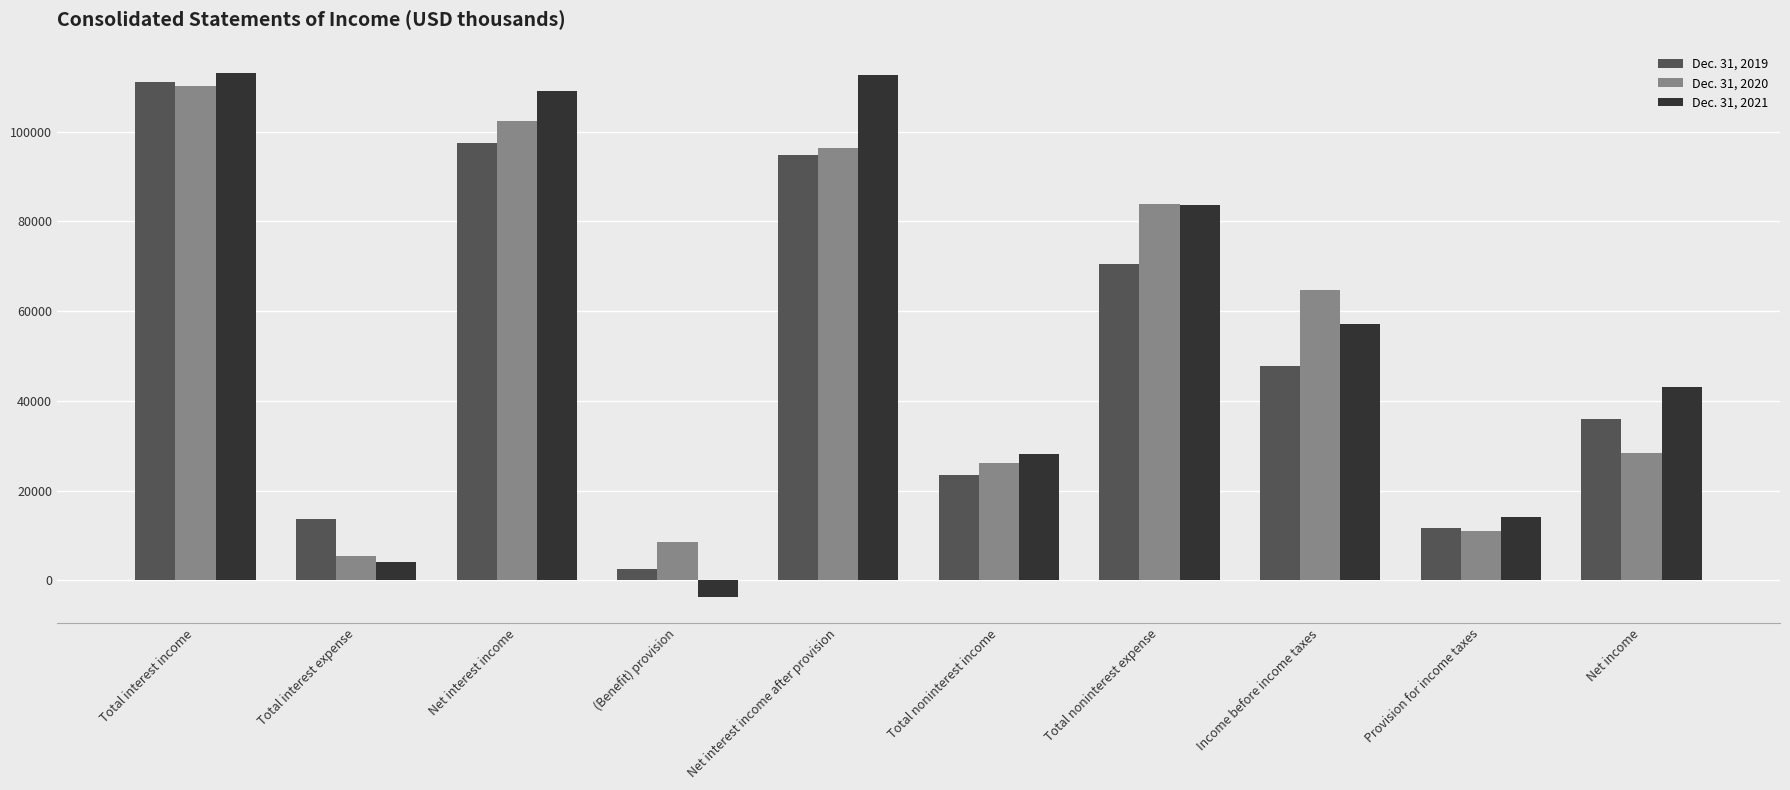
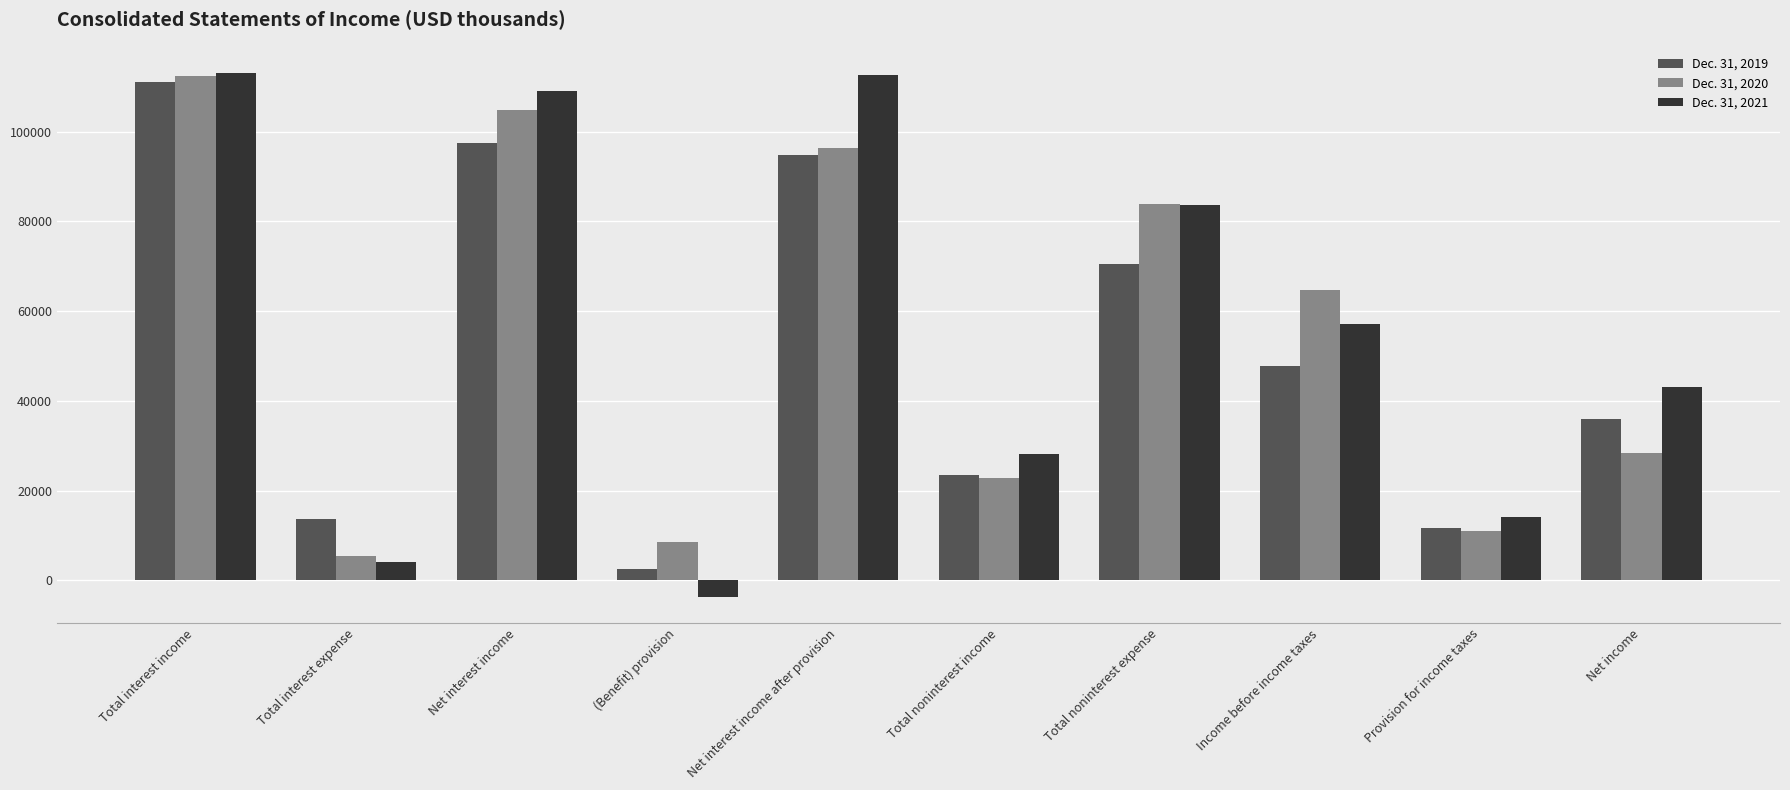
  {
    "Dec. 31, 2020": {
-     "Total interest income": 110000,
+     "Total interest income": 112000,
      "Total interest expense": 5000,
-     "Net interest income": 102000,
+     "Net interest income": 105000,
      "(Benefit) provision": 9000,
      "Net interest income after provision": 96000,
-     "Total noninterest income": 26000,
+     "Total noninterest income": 23000,
      "Total noninterest expense": 84000,
      "Income before income taxes": 65000,
      "Provision for income taxes": 11000,
      "Net income": 28000
    }
  }
